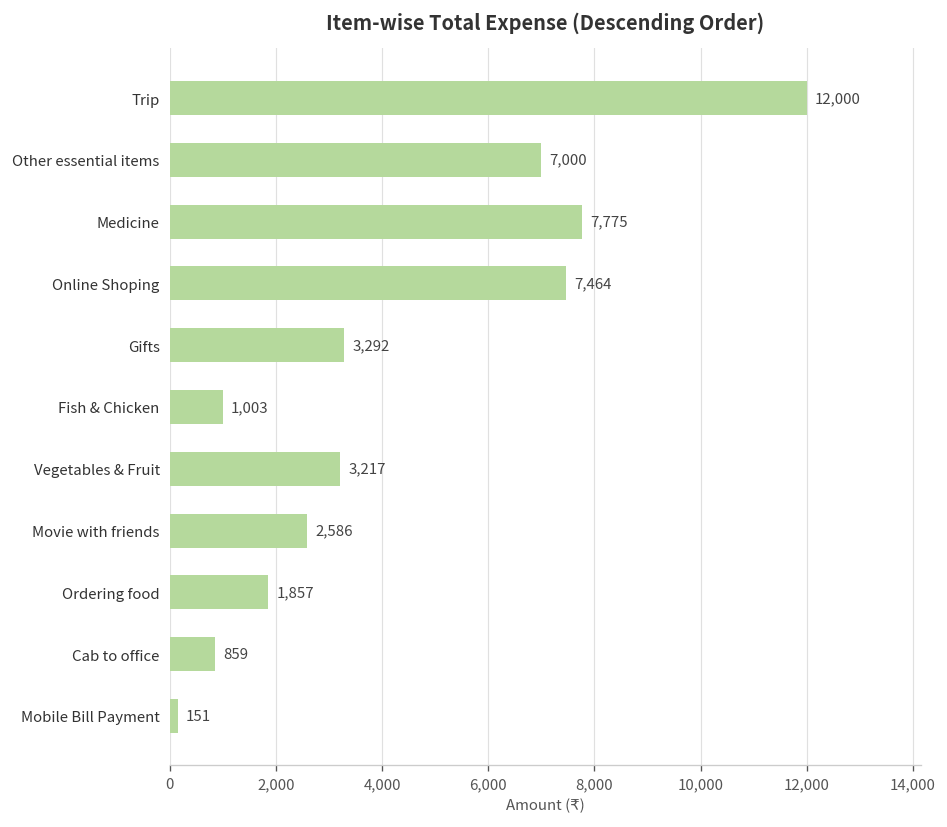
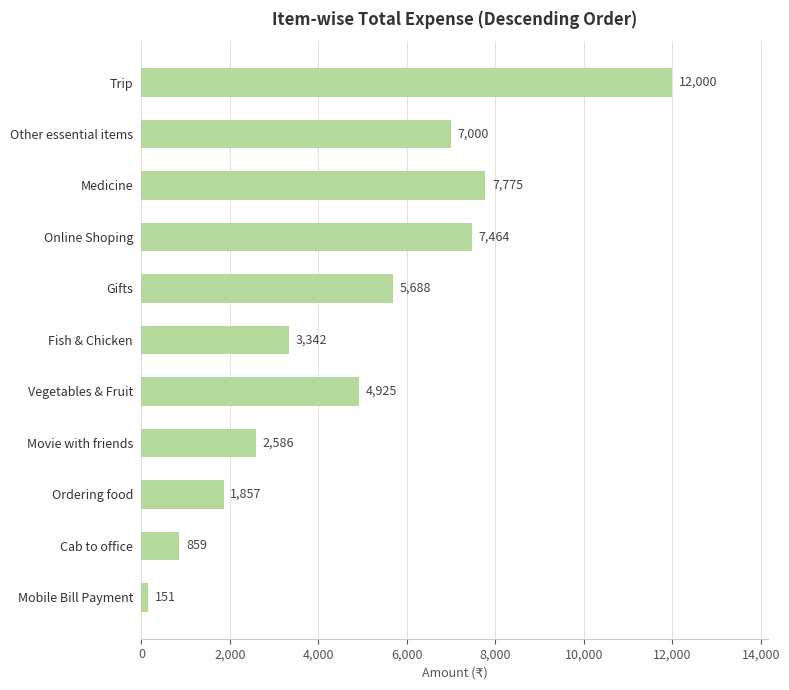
  {
    "Trip": "12,000",
    "Other essential items": "7,000",
    "Medicine": "7,775",
    "Online Shoping": "7,464",
-   "Gifts": "3,292",
-   "Fish & Chicken": "1,003",
-   "Vegetables & Fruit": "3,217",
+   "Gifts": "5,688",
+   "Fish & Chicken": "3,342",
+   "Vegetables & Fruit": "4,925",
    "Movie with friends": "2,586",
    "Ordering food": "1,857",
    "Cab to office": "859",
    "Mobile Bill Payment": "151"
  }
